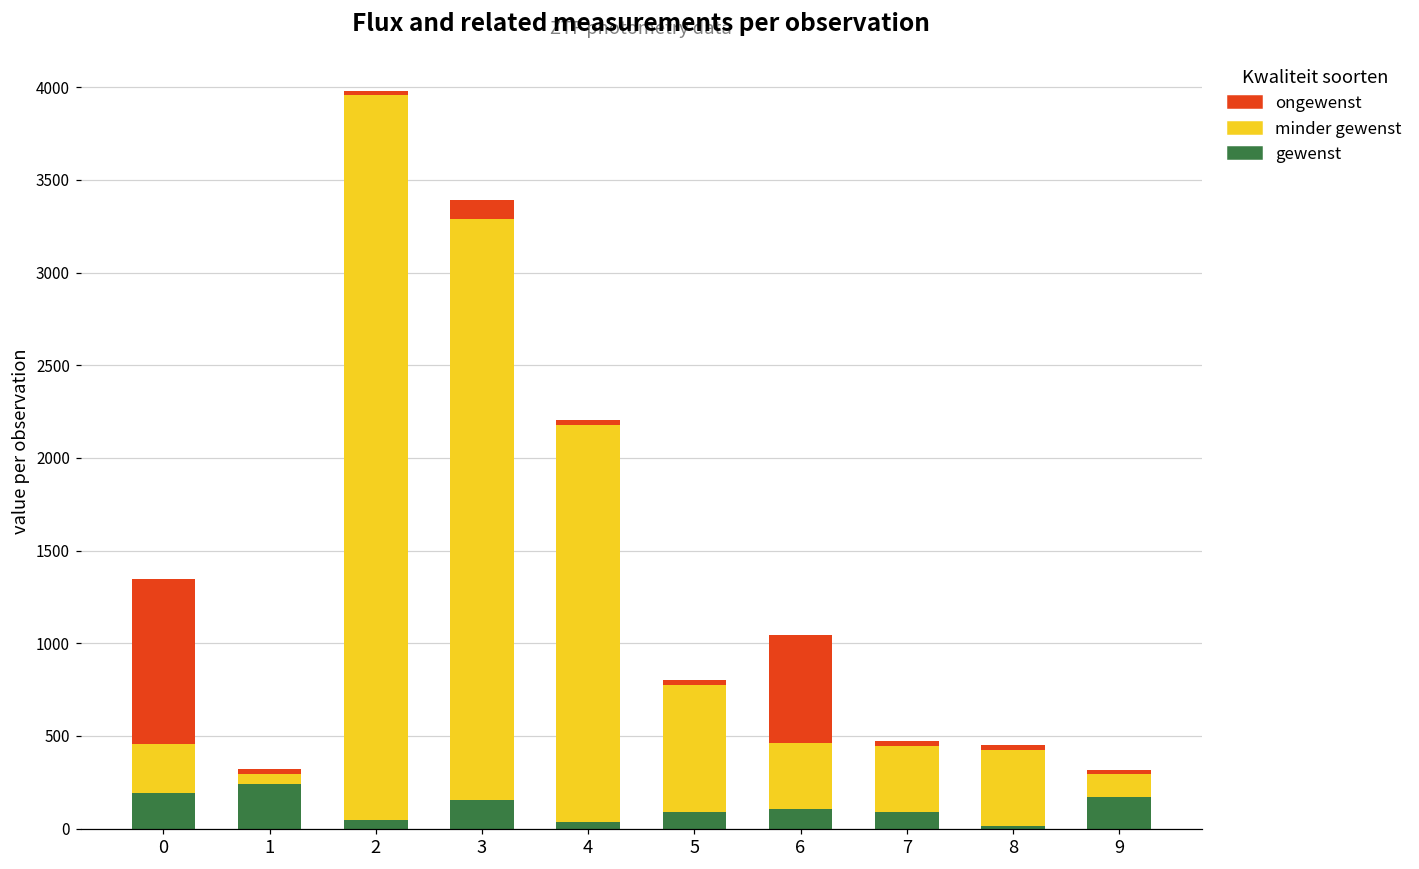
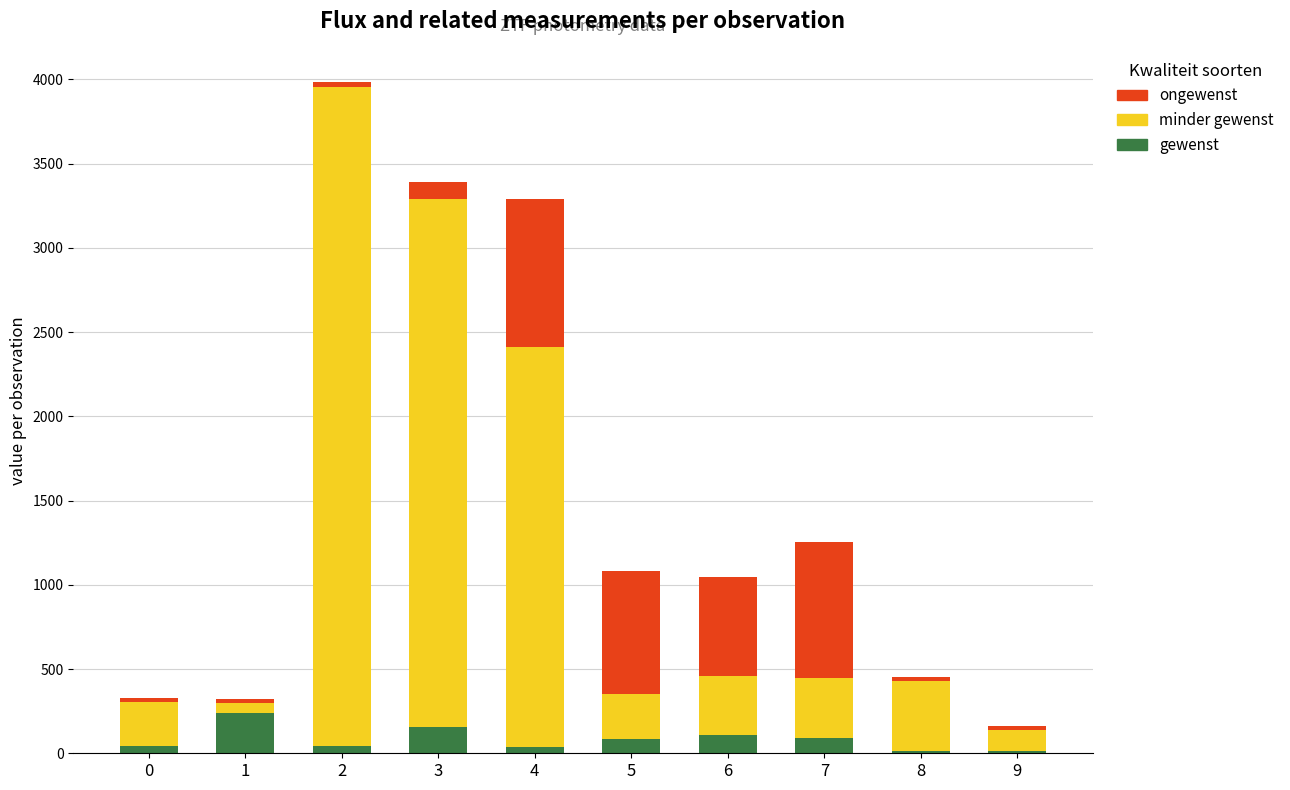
  {
    "gewenst": {
-     "0": 190,
+     "0": 40,
      "1": 240,
      "2": 50,
      "3": 160,
      "4": 40,
      "5": 90,
      "6": 110,
      "7": 90,
      "8": 20,
-     "9": 170
+     "9": 10
    },
    "minder gewenst": {
      "0": 260,
      "1": 60,
      "2": 3910,
      "3": 3130,
-     "4": 2140,
-     "5": 690,
+     "4": 2380,
+     "5": 260,
      "6": 350,
      "7": 350,
      "8": 410,
      "9": 120
    },
    "ongewenst": {
-     "0": 890,
+     "0": 20,
      "1": 20,
      "2": 30,
      "3": 100,
-     "4": 30,
-     "5": 30,
+     "4": 880,
+     "5": 730,
      "6": 590,
-     "7": 30,
+     "7": 810,
      "8": 30,
      "9": 30
    }
  }
